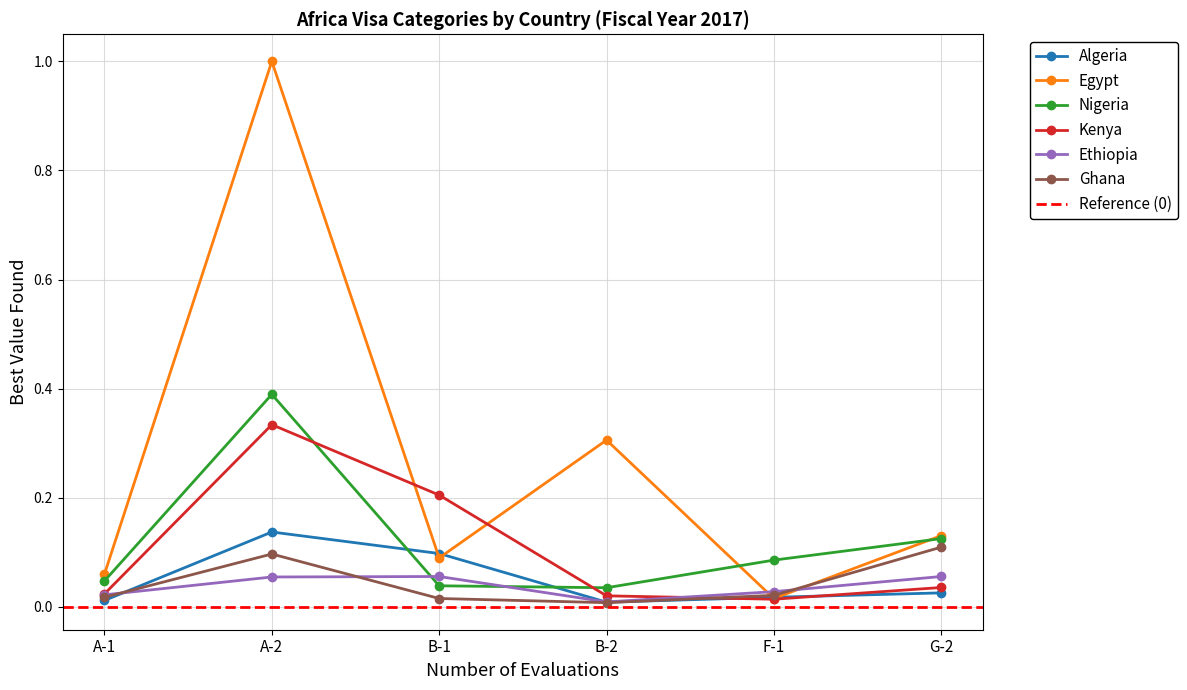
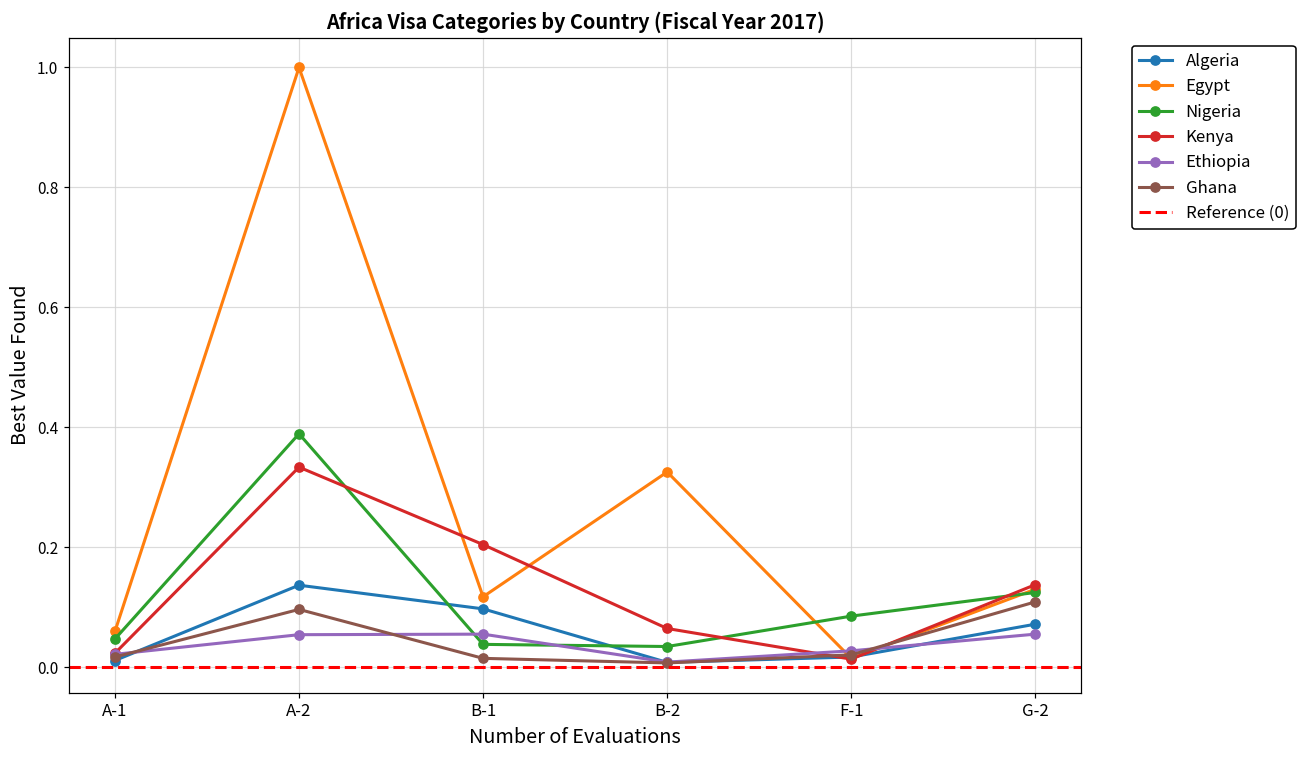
  {
    "Algeria": {
      "A-1": 0.01,
      "A-2": 0.14,
      "B-1": 0.10,
-     "G-2": 0.03
+     "G-2": 0.07
    },
    "Egypt": {
      "A-1": 0.06,
      "A-2": 1.00,
-     "B-1": 0.09,
-     "B-2": 0.31,
+     "B-1": 0.12,
+     "B-2": 0.33,
      "G-2": 0.13
    },
    "Nigeria": {
      "A-1": 0.05,
      "A-2": 0.39,
      "B-1": 0.04,
      "B-2": 0.03,
      "F-1": 0.09,
      "G-2": 0.13
    },
    "Kenya": {
      "A-2": 0.33,
      "B-1": 0.20,
-     "B-2": 0.02,
-     "G-2": 0.04
+     "B-2": 0.06,
+     "G-2": 0.14
    },
    "Ethiopia": {
      "A-2": 0.05,
      "B-1": 0.06,
      "F-1": 0.03,
      "G-2": 0.06
    },
    "Ghana": {
      "A-2": 0.10,
      "B-1": 0.02,
      "G-2": 0.11
    }
  }
